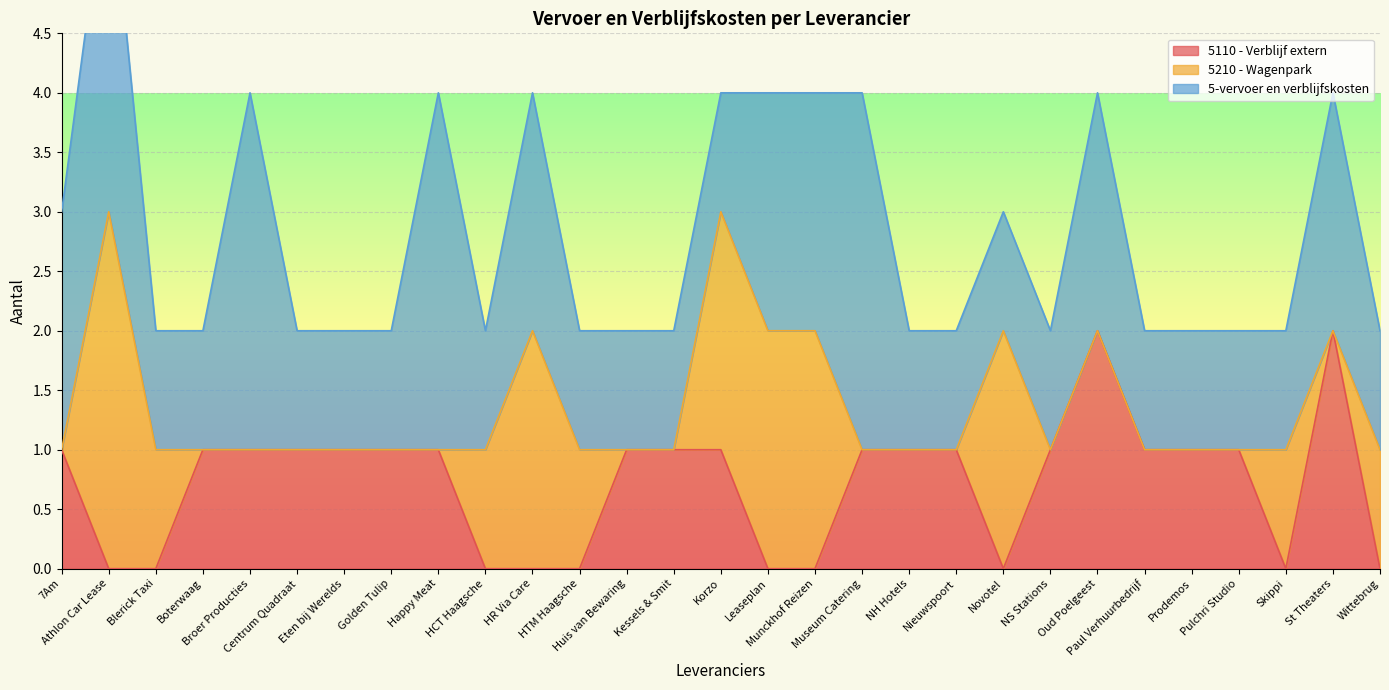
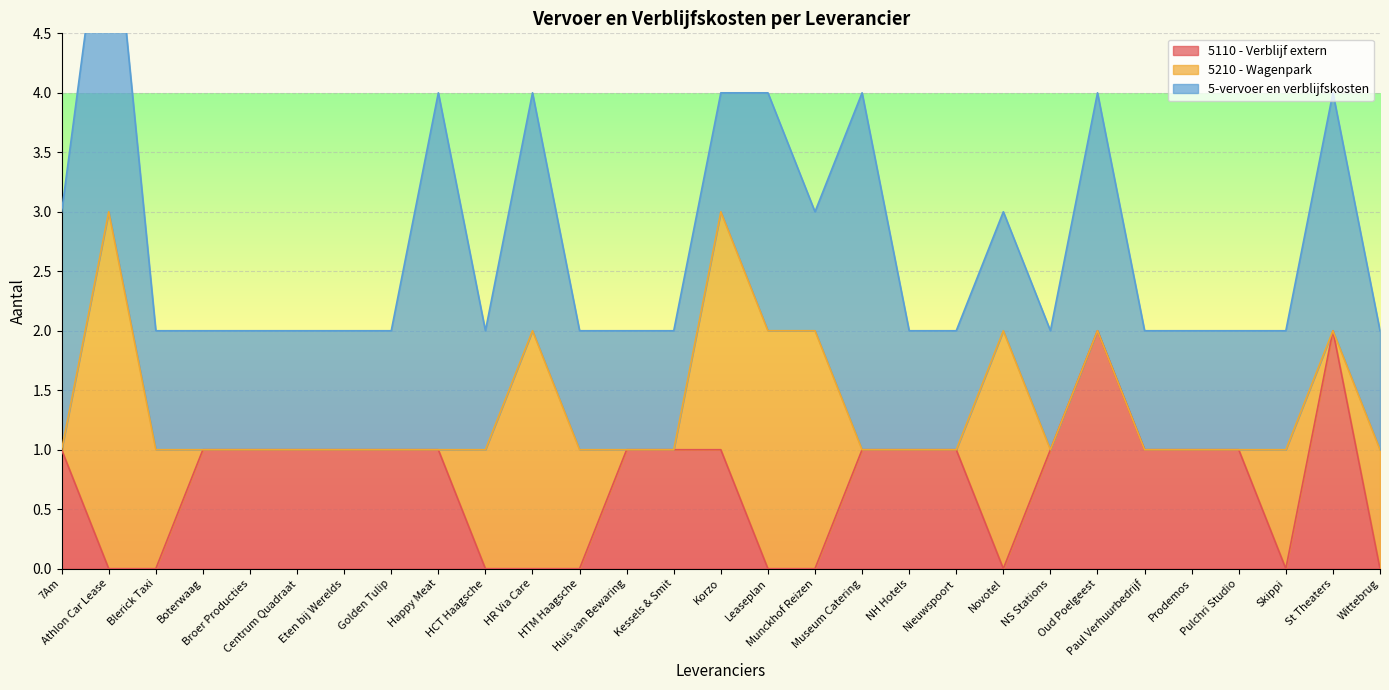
  {
    "5110 - Verblijf extern": {
      "Athlon Car Lease": 0,
      "Blerick Taxi": 0,
      "HCT Haagsche": 0,
      "HR Via Care": 0,
      "HTM Haagsche": 0,
      "Korzo": 1,
      "Leaseplan": 0,
      "Munckhof Reizen": 0,
      "Novotel": 0,
      "Skippi": 0,
      "Wittebrug": 0
    },
    "5210 - Wagenpark": {
      "Athlon Car Lease": 3,
      "Blerick Taxi": 1,
      "HCT Haagsche": 1,
      "HR Via Care": 2,
      "HTM Haagsche": 1,
      "Korzo": 3,
      "Leaseplan": 2,
      "Munckhof Reizen": 2,
      "Novotel": 2,
      "Skippi": 1,
      "Wittebrug": 1
    },
    "5-vervoer en verblijfskosten": {
      "7Am": 2,
      "Blerick Taxi": 1,
      "Boterwaag": 1,
-     "Broer Producties": 3,
+     "Broer Producties": 1,
      "Centrum Quadraat": 1,
      "Eten bij Werelds": 1,
      "Golden Tulip": 1,
      "Happy Meat": 3,
      "HCT Haagsche": 1,
      "HR Via Care": 2,
      "HTM Haagsche": 1,
      "Huis van Bewaring": 1,
      "Kessels & Smit": 1,
      "Korzo": 1,
      "Leaseplan": 2,
-     "Munckhof Reizen": 2,
+     "Munckhof Reizen": 1,
      "Museum Catering": 3,
      "NH Hotels": 1,
      "Nieuwspoort": 1,
      "Novotel": 1,
      "NS Stations": 1,
      "Oud Poelgeest": 2,
      "Paul Verhuurbedrijf": 1,
      "Prodemos": 1,
      "Pulchri Studio": 1,
      "Skippi": 1,
      "Wittebrug": 1
    }
  }
